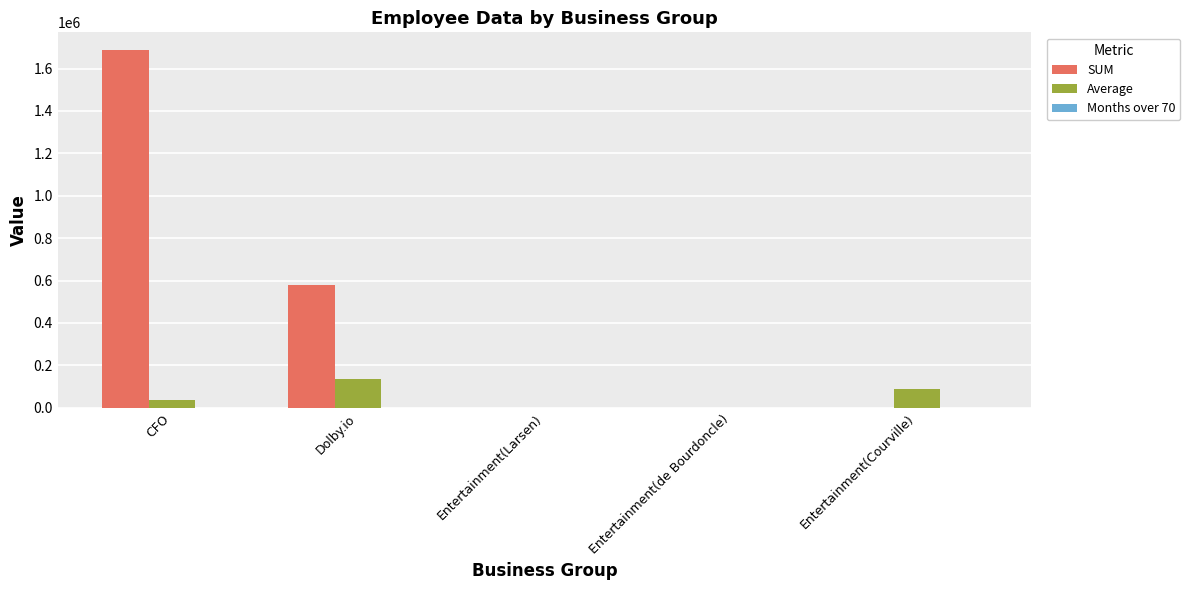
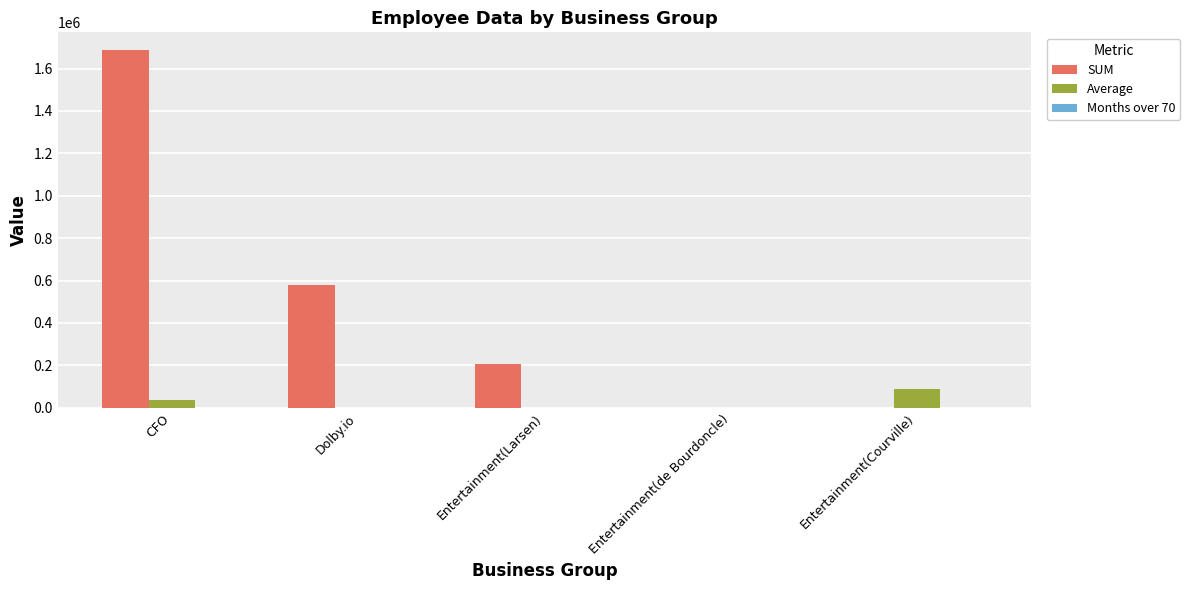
  {
    "SUM": {
      "CFO": 1690000,
      "Dolby.io": 580000,
-     "Entertainment(Larsen)": 0
+     "Entertainment(Larsen)": 210000
    },
    "Average": {
      "CFO": 40000,
-     "Dolby.io": 140000,
+     "Dolby.io": 0,
      "Entertainment(Courville)": 90000
    }
  }
